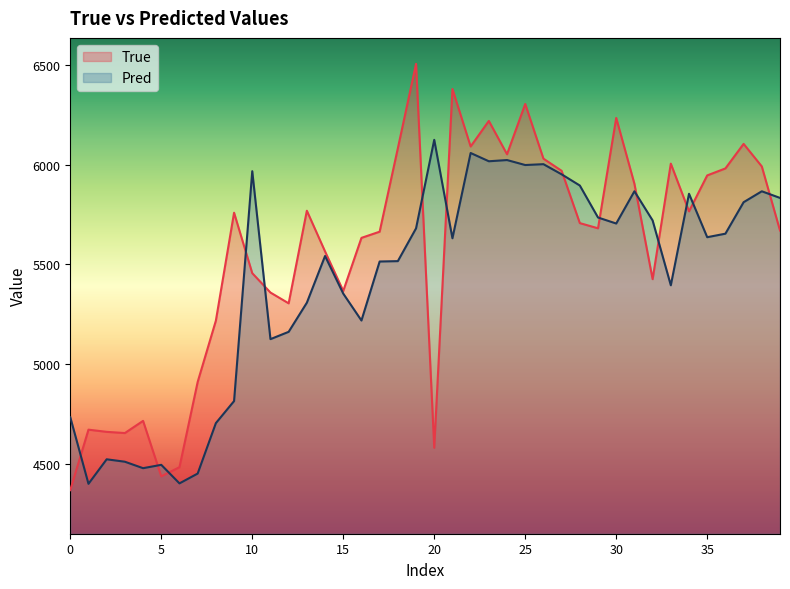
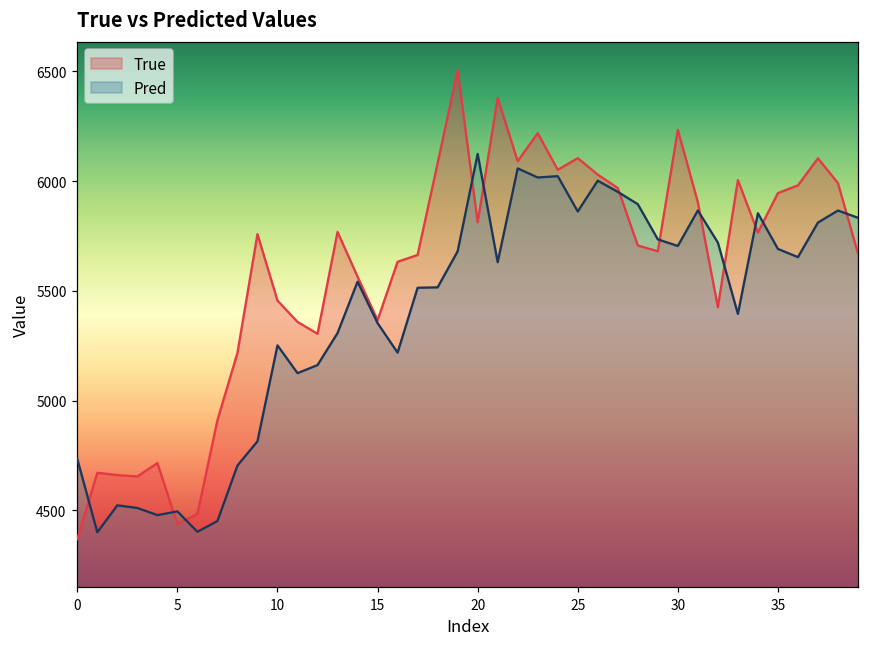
  {
    "True": {
      "0": 4370,
      "5": 4440,
      "10": 5460,
      "15": 5370,
-     "20": 4580,
-     "25": 6300,
+     "20": 5810,
+     "25": 6110,
      "30": 6230,
      "35": 5950
    },
    "Pred": {
      "0": 4730,
      "5": 4500,
-     "10": 5970,
+     "10": 5250,
      "15": 5350,
      "20": 6120,
-     "25": 6000,
+     "25": 5860,
      "30": 5700,
-     "35": 5640
+     "35": 5690
    }
  }
